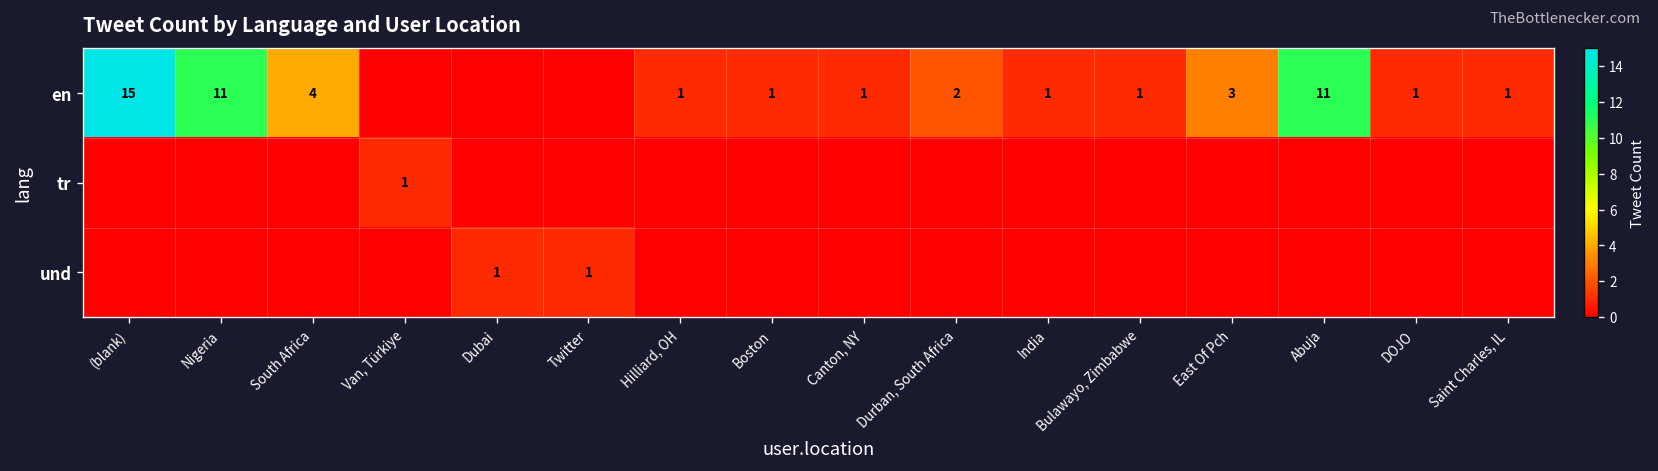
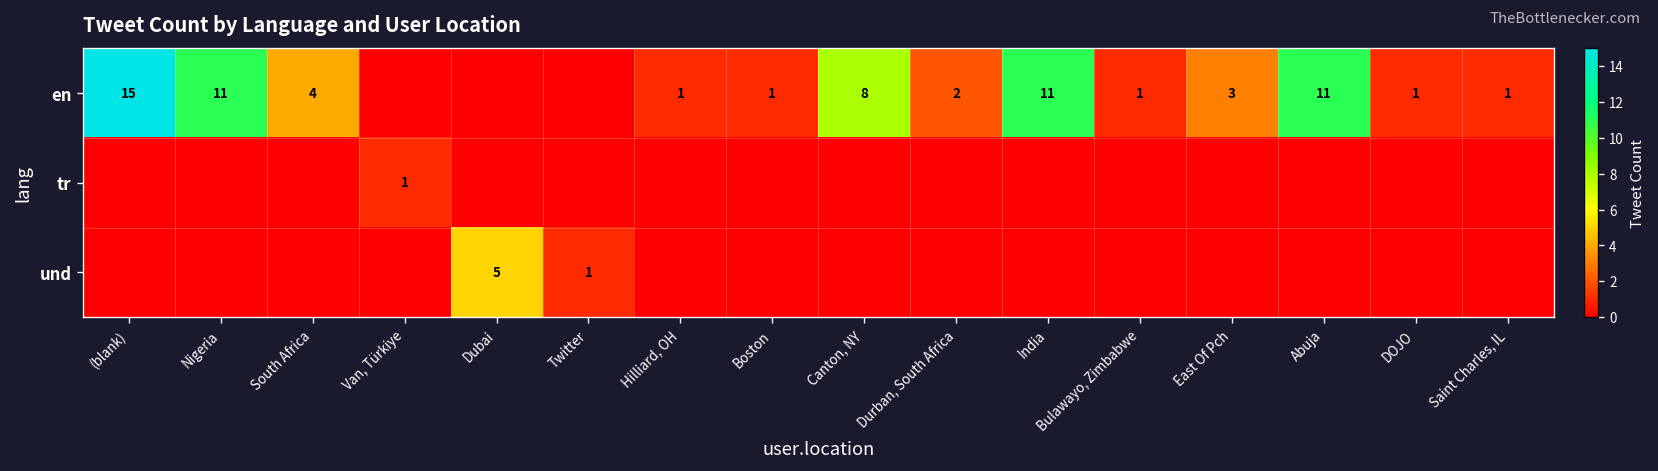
  {
    "en": {
      "(blank)": 15,
      "Nigeria": 11,
      "South Africa": 4,
      "Hilliard, OH": 1,
      "Boston": 1,
-     "Canton, NY": 1,
+     "Canton, NY": 8,
      "Durban, South Africa": 2,
-     "India": 1,
+     "India": 11,
      "Bulawayo, Zimbabwe": 1,
      "East Of Pch": 3,
      "Abuja": 11,
      "DOJO": 1,
      "Saint Charles, IL": 1
    },
    "tr": {
      "Van, Türkiye": 1
    },
    "und": {
-     "Dubai": 1,
+     "Dubai": 5,
      "Twitter": 1
    }
  }
